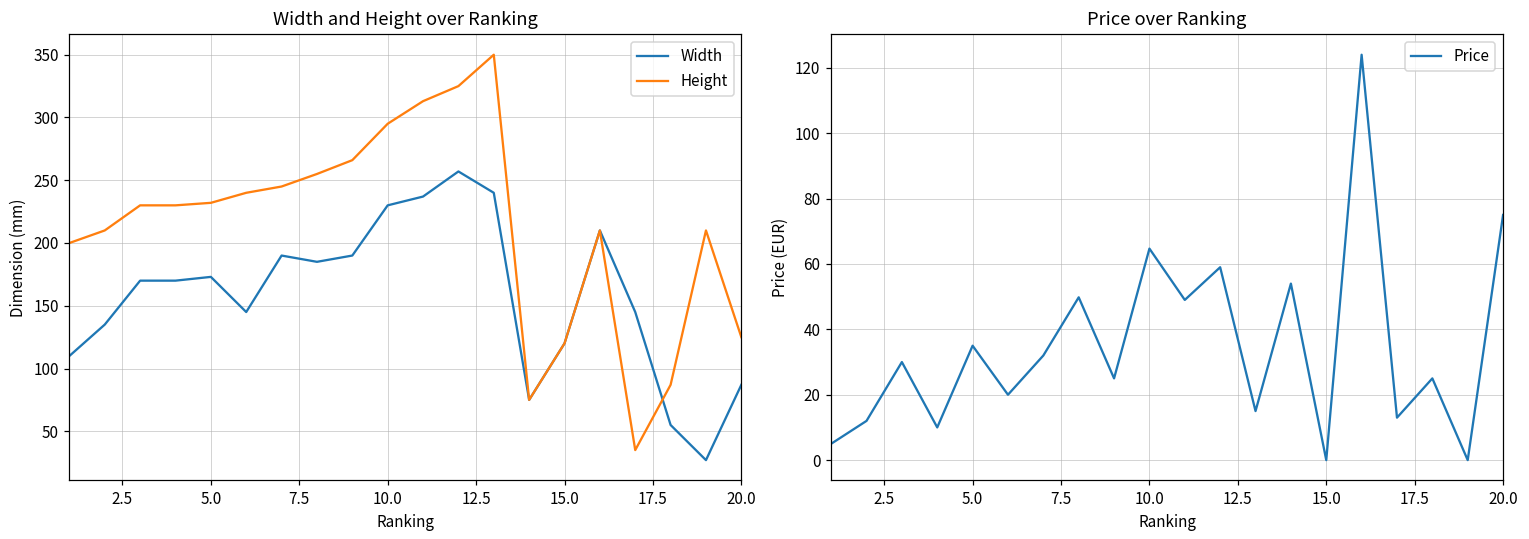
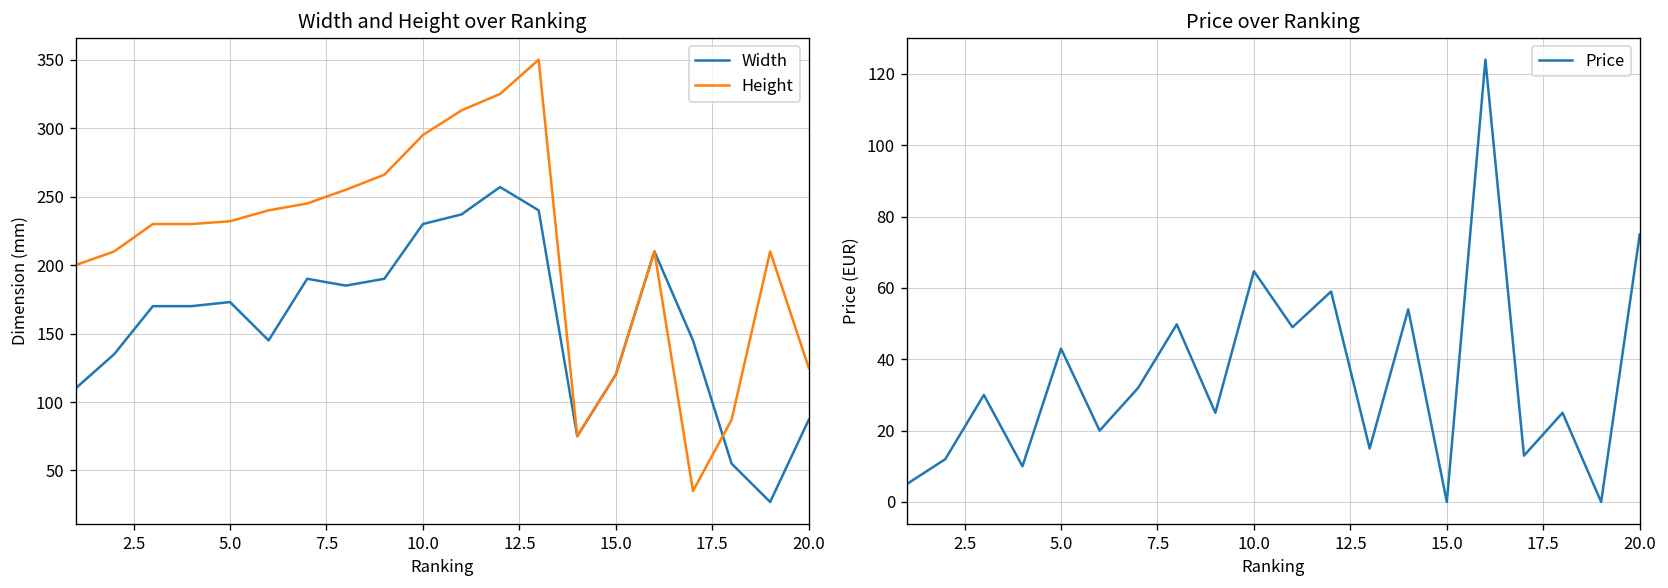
  {
    "Width and Height over Ranking": {
      "Width": {
        "5.0": 173,
        "10.0": 230,
        "20.0": 87
      },
      "Height": {
        "5.0": 232,
        "10.0": 295,
        "20.0": 125
      }
    },
    "Price over Ranking": {
-     "5.0": 35,
+     "5.0": 43,
      "10.0": 65,
      "15.0": 0,
      "20.0": 75
    }
  }
